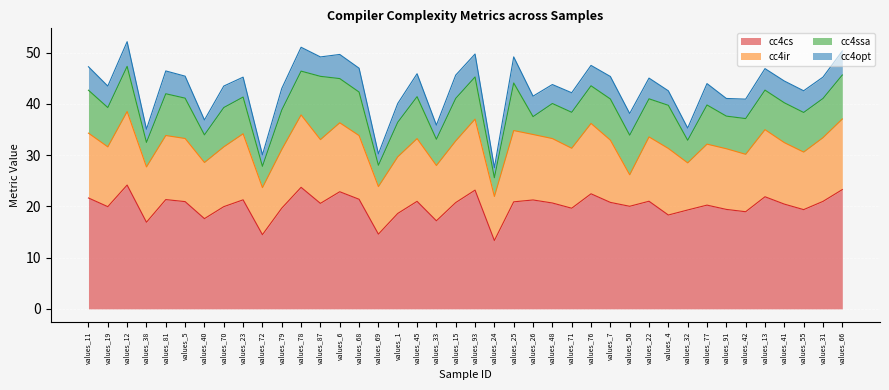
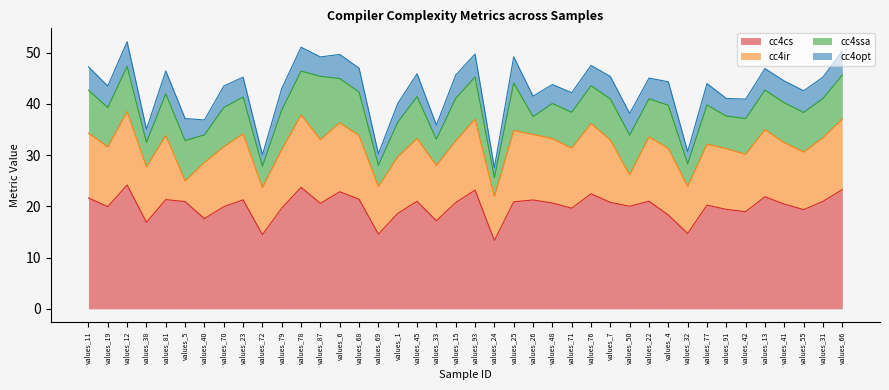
  {
    "cc4cs": {
      "values_11": 22,
      "values_19": 20,
      "values_12": 24,
      "values_38": 17,
      "values_81": 21,
      "values_5": 21,
      "values_40": 18,
      "values_70": 20,
      "values_23": 21,
      "values_72": 14,
      "values_79": 20,
      "values_78": 24,
      "values_87": 21,
      "values_6": 23,
      "values_68": 21,
      "values_69": 15,
      "values_1": 19,
      "values_45": 21,
      "values_33": 17,
      "values_15": 21,
      "values_93": 23,
      "values_24": 13,
      "values_25": 21,
      "values_26": 21,
      "values_48": 21,
      "values_71": 20,
      "values_76": 22,
      "values_7": 21,
      "values_50": 20,
      "values_22": 21,
      "values_4": 18,
-     "values_32": 19,
+     "values_32": 15,
      "values_77": 20,
      "values_91": 19,
      "values_42": 19,
      "values_13": 22,
      "values_41": 20,
      "values_55": 19,
      "values_31": 21,
      "values_66": 23
    },
    "cc4ir": {
      "values_11": 13,
      "values_19": 12,
      "values_12": 14,
      "values_38": 11,
      "values_81": 12,
-     "values_5": 12,
+     "values_5": 4,
      "values_40": 11,
      "values_70": 12,
      "values_23": 13,
      "values_72": 9,
      "values_79": 11,
      "values_78": 14,
      "values_87": 12,
      "values_6": 13,
      "values_68": 12,
      "values_69": 9,
      "values_1": 11,
      "values_45": 12,
      "values_33": 11,
      "values_15": 12,
      "values_93": 14,
      "values_24": 9,
      "values_25": 14,
      "values_26": 13,
      "values_48": 13,
      "values_71": 12,
      "values_76": 14,
      "values_7": 12,
      "values_50": 6,
      "values_22": 13,
      "values_4": 13,
      "values_32": 9,
      "values_77": 12,
      "values_91": 12,
      "values_42": 11,
      "values_13": 13,
      "values_41": 12,
      "values_55": 11,
      "values_31": 12,
      "values_66": 14
    },
    "cc4ssa": {
      "values_11": 8,
      "values_19": 8,
      "values_12": 9,
      "values_38": 5,
      "values_81": 8,
      "values_5": 8,
      "values_40": 5,
      "values_70": 8,
      "values_23": 7,
      "values_72": 4,
      "values_79": 8,
      "values_78": 9,
      "values_87": 12,
      "values_6": 9,
      "values_68": 8,
      "values_69": 4,
      "values_1": 7,
      "values_45": 8,
      "values_33": 5,
      "values_15": 8,
      "values_93": 8,
      "values_24": 4,
      "values_25": 9,
      "values_26": 3,
      "values_48": 7,
      "values_71": 7,
      "values_76": 7,
      "values_7": 8,
      "values_50": 8,
      "values_22": 7,
      "values_4": 8,
      "values_32": 4,
      "values_77": 8,
      "values_91": 6,
      "values_42": 7,
      "values_13": 8,
      "values_41": 8,
      "values_55": 8,
      "values_31": 8,
      "values_66": 9
    },
    "cc4opt": {
      "values_11": 5,
      "values_19": 4,
      "values_12": 5,
      "values_38": 3,
      "values_81": 4,
      "values_5": 4,
      "values_40": 3,
      "values_70": 4,
      "values_23": 4,
      "values_72": 2,
      "values_79": 4,
      "values_78": 5,
      "values_87": 4,
      "values_6": 5,
      "values_68": 5,
      "values_69": 2,
      "values_1": 4,
      "values_45": 4,
      "values_33": 3,
      "values_15": 5,
      "values_93": 4,
      "values_24": 2,
      "values_25": 5,
      "values_26": 4,
      "values_48": 4,
      "values_71": 4,
      "values_76": 4,
      "values_7": 4,
      "values_50": 4,
      "values_22": 4,
-     "values_4": 3,
+     "values_4": 5,
      "values_32": 2,
      "values_77": 4,
      "values_91": 3,
      "values_42": 4,
      "values_13": 4,
      "values_41": 4,
      "values_55": 4,
      "values_31": 4
    }
  }
